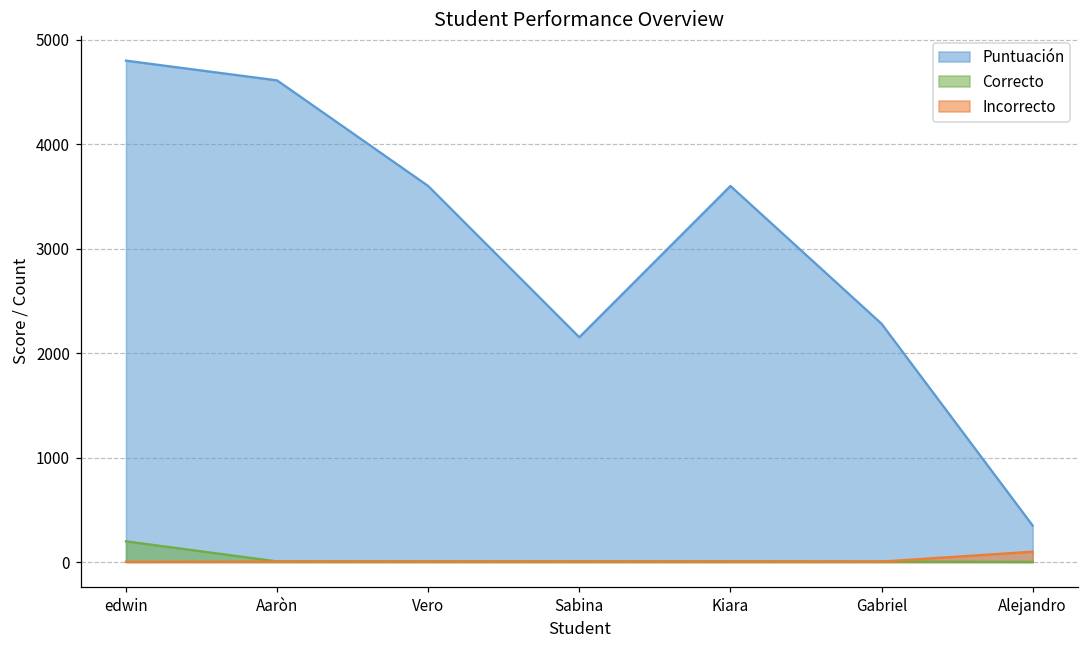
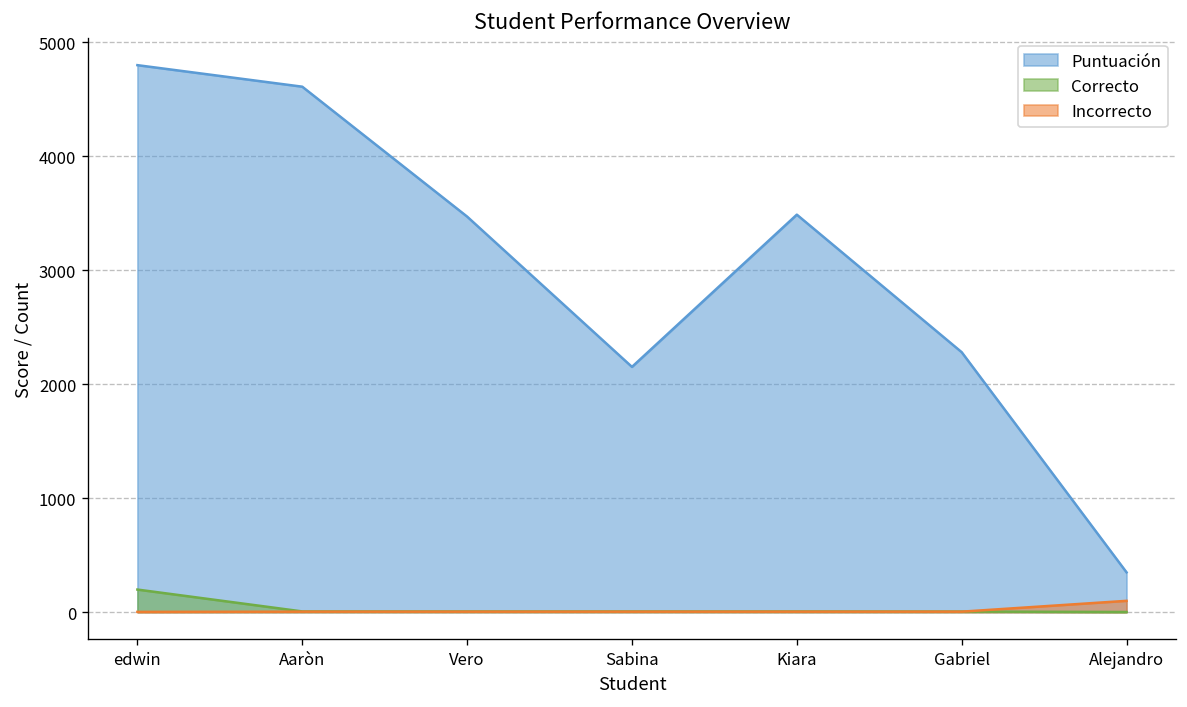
  {
    "Puntuación": {
      "edwin": 4800,
      "Aaròn": 4600,
-     "Vero": 3600,
+     "Vero": 3500,
      "Sabina": 2200,
-     "Kiara": 3600,
+     "Kiara": 3500,
      "Gabriel": 2300,
      "Alejandro": 300
    },
    "Correcto": {
      "edwin": 200,
      "Alejandro": 0
    },
    "Incorrecto": {
      "edwin": 0,
      "Alejandro": 100
    }
  }
